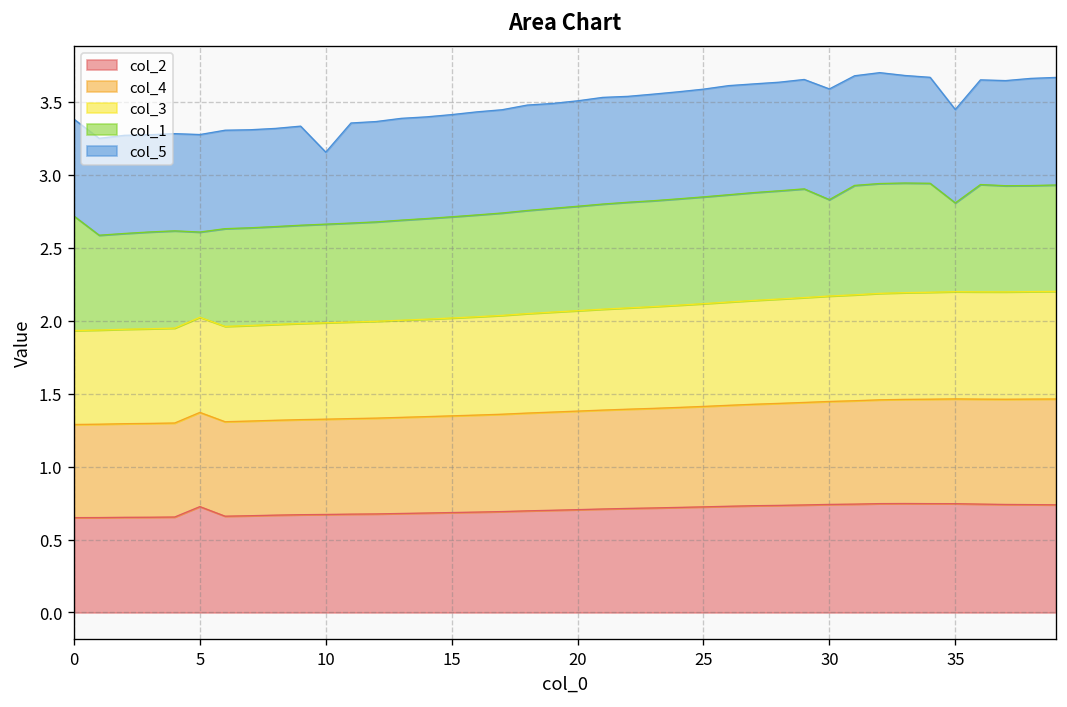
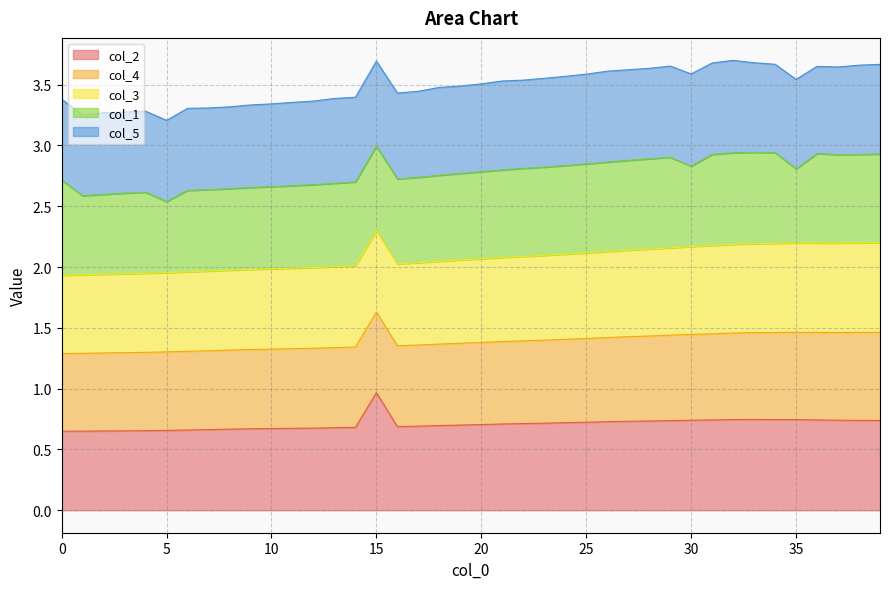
  {
    "col_2": {
      "0": 0.65,
-     "5": 0.73,
+     "5": 0.66,
      "10": 0.67,
-     "15": 0.68,
+     "15": 0.97,
      "20": 0.70,
      "25": 0.72,
      "30": 0.74,
      "35": 0.75
    },
    "col_1": {
      "0": 0.78,
      "5": 0.58,
      "10": 0.68,
      "15": 0.69,
      "20": 0.72,
      "25": 0.73,
      "30": 0.66,
      "35": 0.61
    },
    "col_5": {
      "0": 0.66,
      "5": 0.67,
-     "10": 0.49,
+     "10": 0.68,
      "15": 0.70,
      "20": 0.72,
      "25": 0.74,
      "30": 0.76,
-     "35": 0.64
+     "35": 0.74
    }
  }
